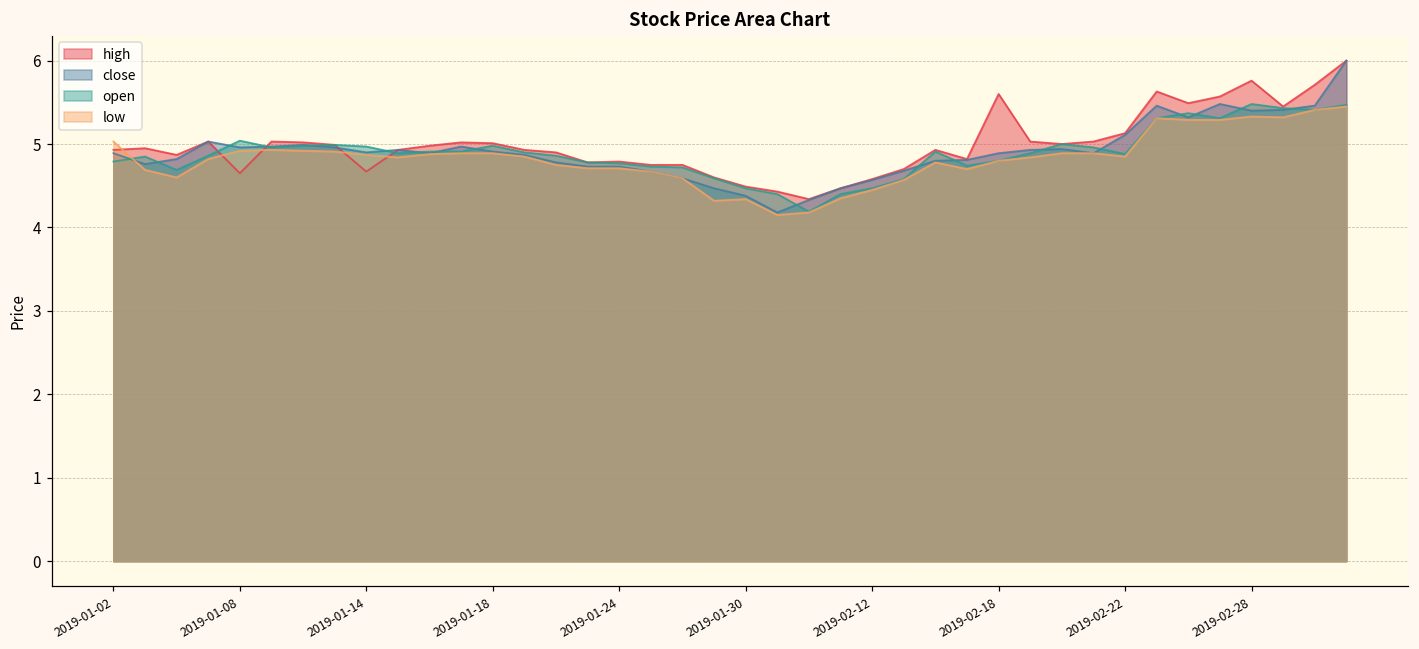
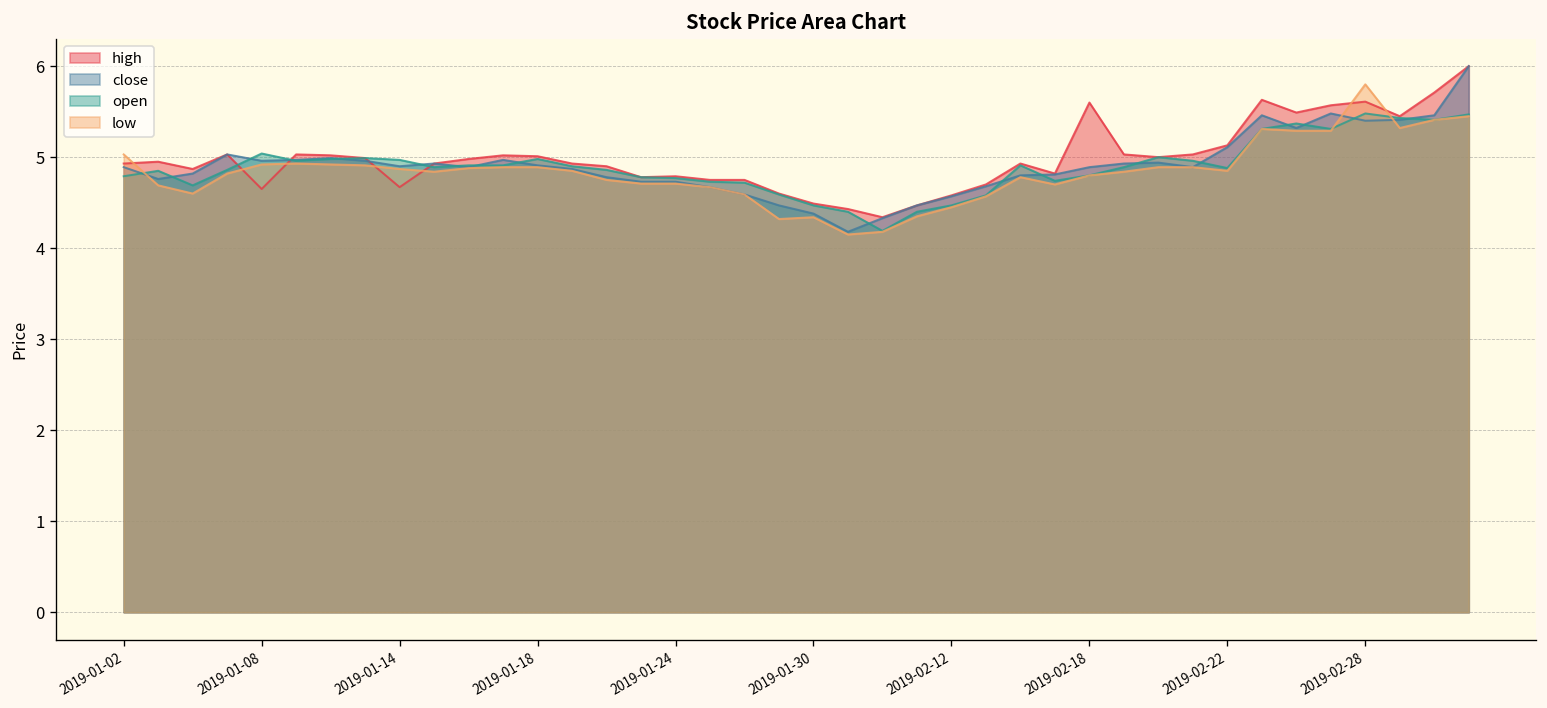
  {
    "high": {
      "2019-01-02": 4.9,
      "2019-01-08": 4.7,
      "2019-01-14": 4.7,
      "2019-02-18": 5.6,
-     "2019-02-28": 5.8
+     "2019-02-28": 5.6
    },
    "low": {
      "2019-01-02": 5.0,
      "2019-01-08": 4.9,
      "2019-01-30": 4.3,
-     "2019-02-28": 5.3
+     "2019-02-28": 5.8
    }
  }
